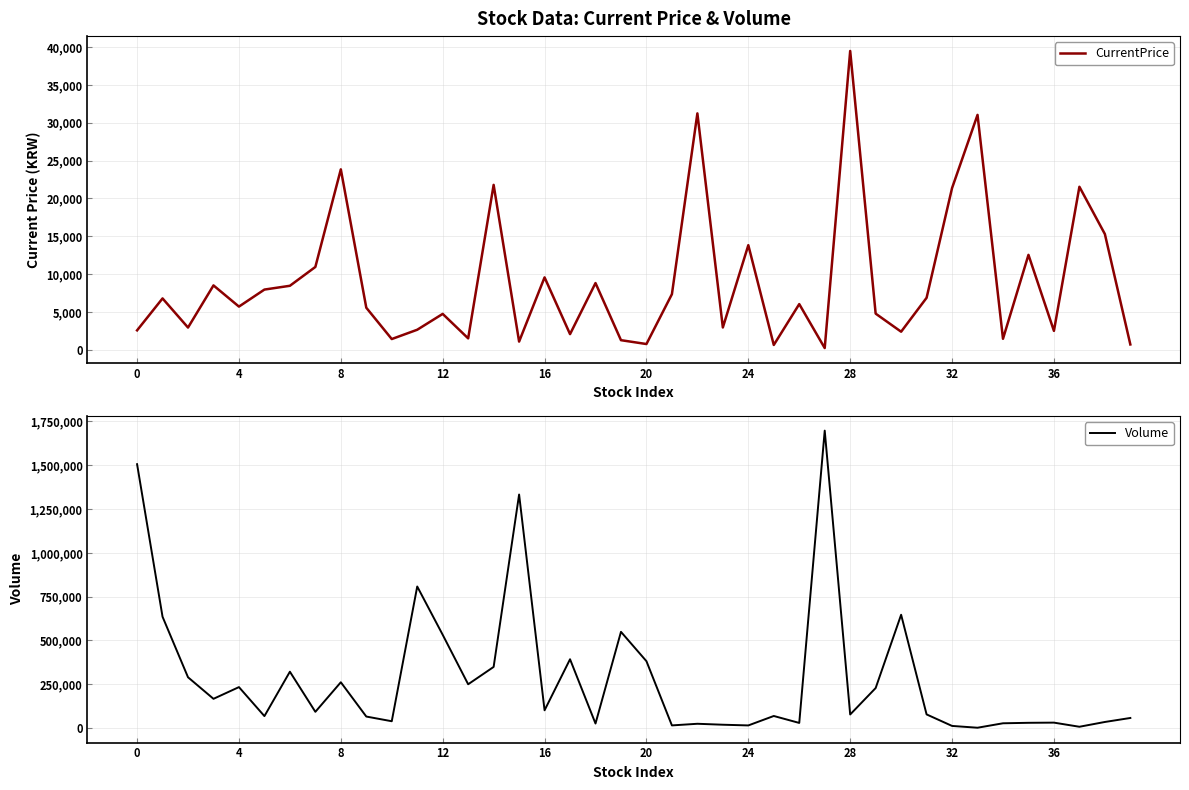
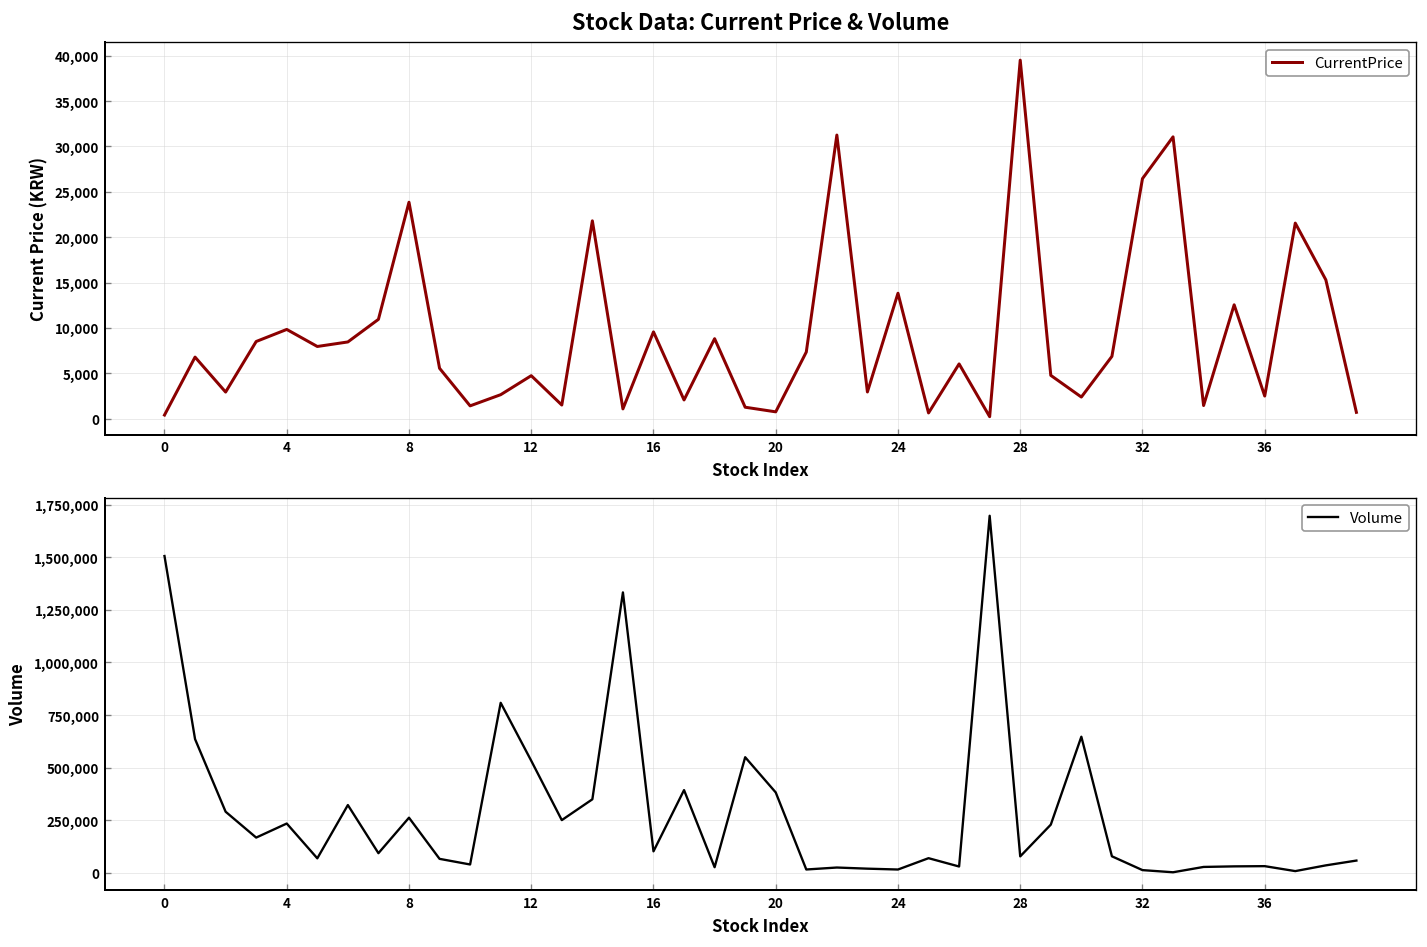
  {
    "Stock Data: Current Price & Volume": {
-     "0": "3,000",
-     "4": "6,000",
+     "0": "0",
+     "4": "10,000",
      "8": "24,000",
      "12": "5,000",
      "16": "10,000",
      "20": "1,000",
      "24": "14,000",
      "28": "40,000",
-     "32": "21,000",
+     "32": "26,000",
      "36": "3,000"
    }
  }
